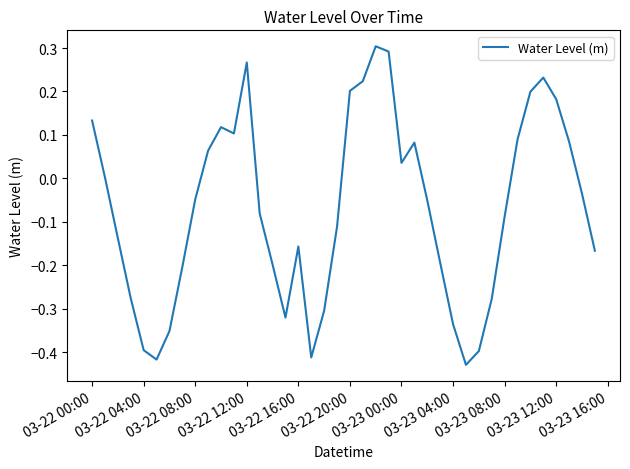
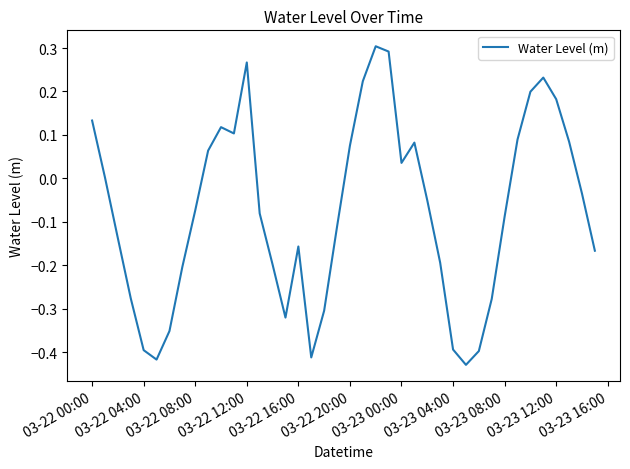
  {
    "03-22 00:00": 0.13,
    "03-22 04:00": -0.40,
-   "03-22 08:00": -0.05,
+   "03-22 08:00": -0.07,
    "03-22 12:00": 0.27,
    "03-22 16:00": -0.16,
-   "03-22 20:00": 0.20,
+   "03-22 20:00": 0.08,
    "03-23 00:00": 0.04,
-   "03-23 04:00": -0.34,
+   "03-23 04:00": -0.39,
    "03-23 08:00": -0.09,
    "03-23 12:00": 0.18
  }
